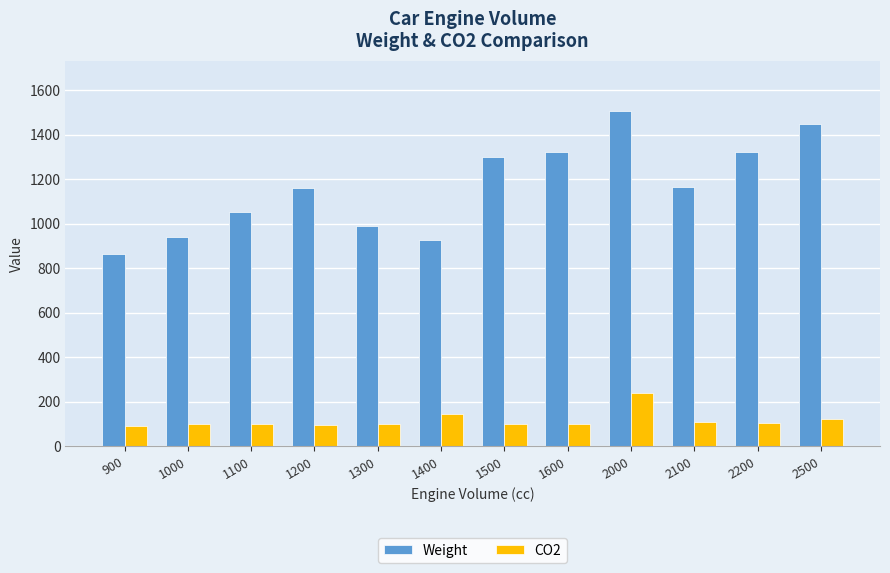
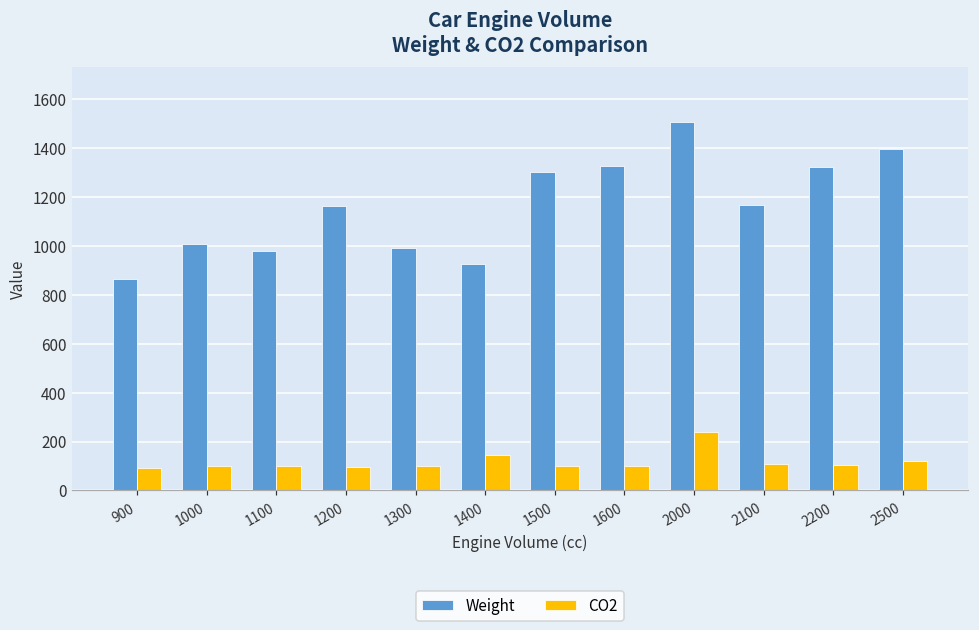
  {
    "Weight": {
      "900": 870,
-     "1000": 940,
-     "1100": 1050,
+     "1000": 1010,
+     "1100": 980,
      "1200": 1160,
      "1300": 990,
      "1400": 930,
      "1500": 1300,
      "1600": 1320,
      "2000": 1510,
      "2100": 1160,
      "2200": 1320,
-     "2500": 1450
+     "2500": 1400
    },
    "CO2": {
      "900": 90,
      "1000": 100,
      "1100": 100,
      "1200": 100,
      "1300": 100,
      "1400": 140,
      "1500": 100,
      "1600": 100,
      "2000": 240,
      "2100": 110,
      "2200": 100,
      "2500": 120
    }
  }
